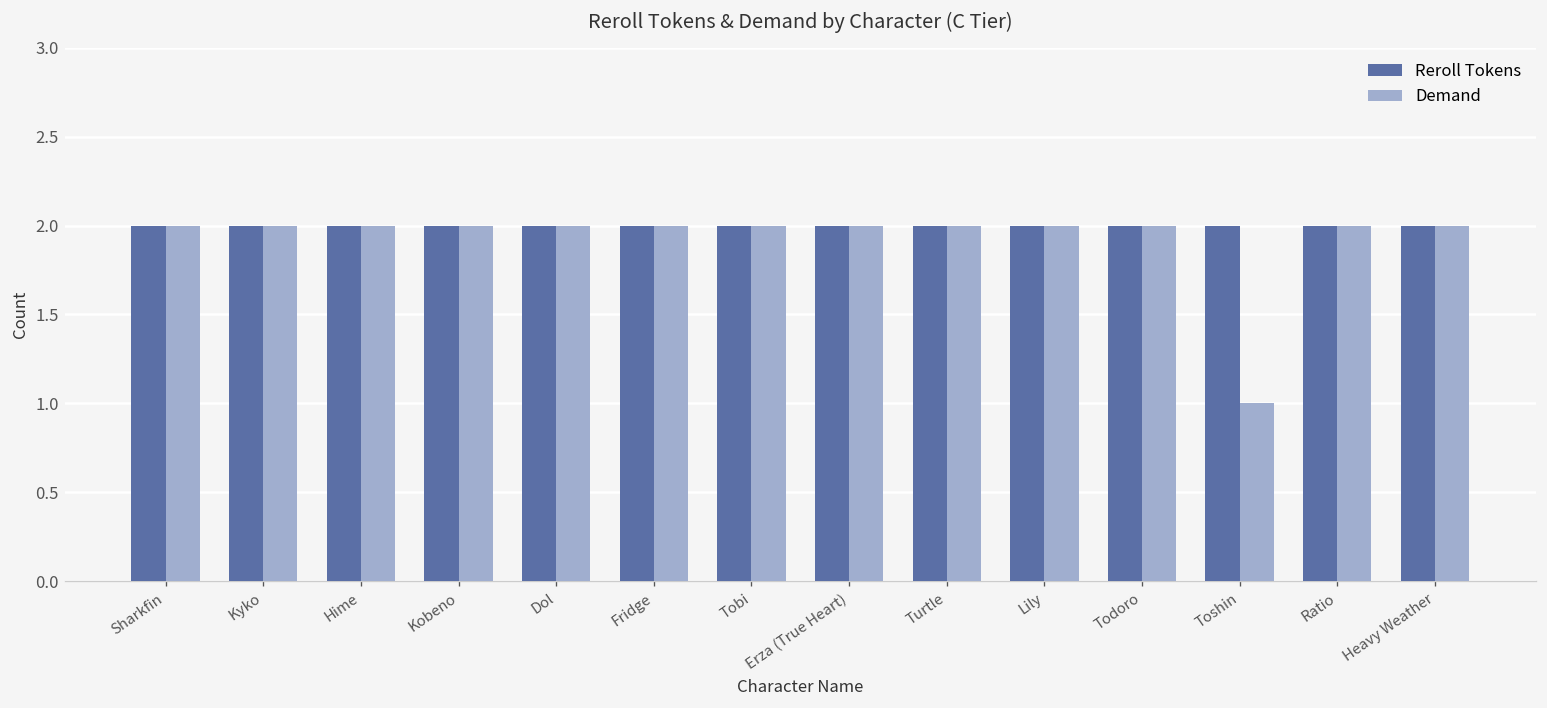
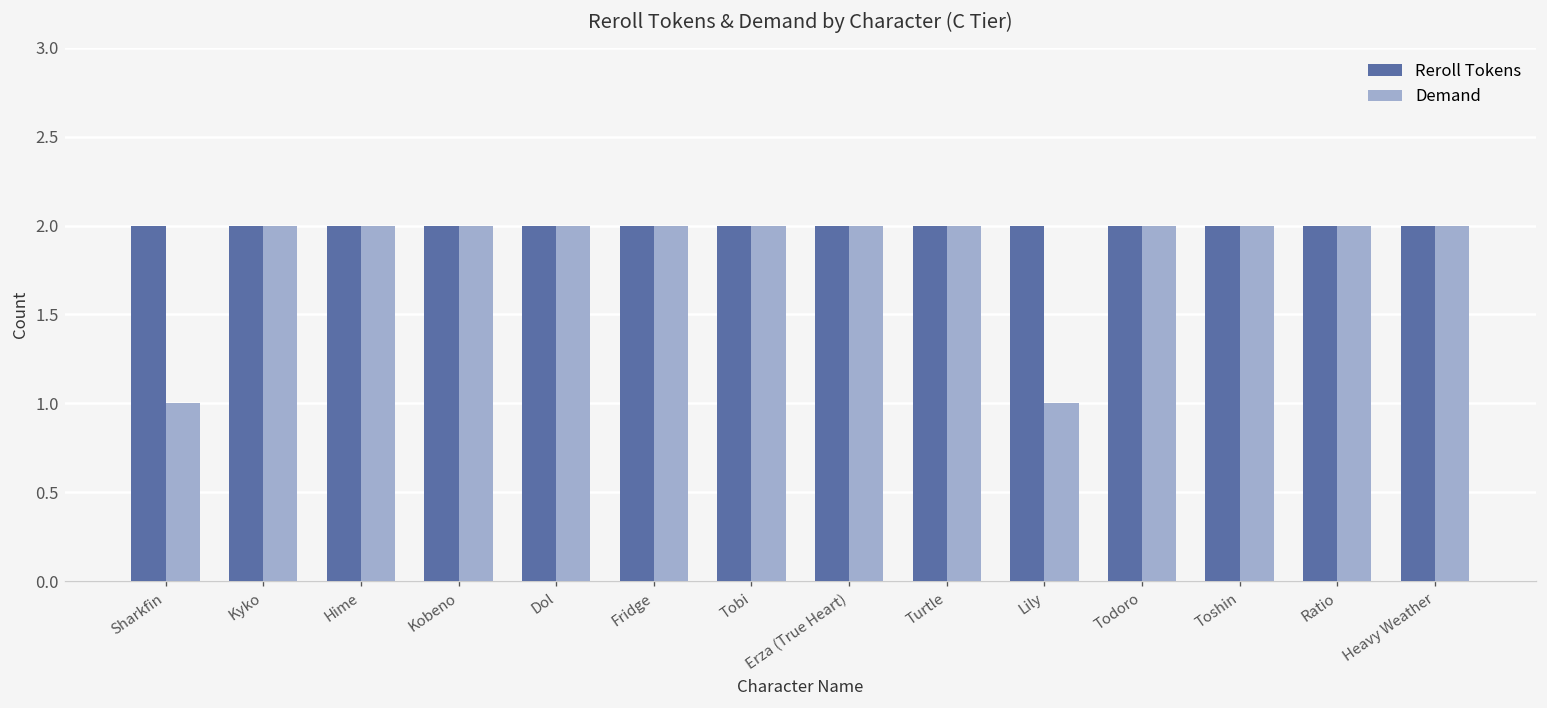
  {
    "Reroll Tokens": {
      "Sharkfin": 2,
      "Kyko": 2,
      "Hime": 2,
      "Kobeno": 2,
      "Dol": 2,
      "Fridge": 2,
      "Tobi": 2,
      "Erza (True Heart)": 2,
      "Turtle": 2,
      "Lily": 2,
      "Todoro": 2,
      "Toshin": 2,
      "Ratio": 2,
      "Heavy Weather": 2
    },
    "Demand": {
-     "Sharkfin": 2,
+     "Sharkfin": 1,
      "Kyko": 2,
      "Hime": 2,
      "Kobeno": 2,
      "Dol": 2,
      "Fridge": 2,
      "Tobi": 2,
      "Erza (True Heart)": 2,
      "Turtle": 2,
-     "Lily": 2,
+     "Lily": 1,
      "Todoro": 2,
-     "Toshin": 1,
+     "Toshin": 2,
      "Ratio": 2,
      "Heavy Weather": 2
    }
  }
